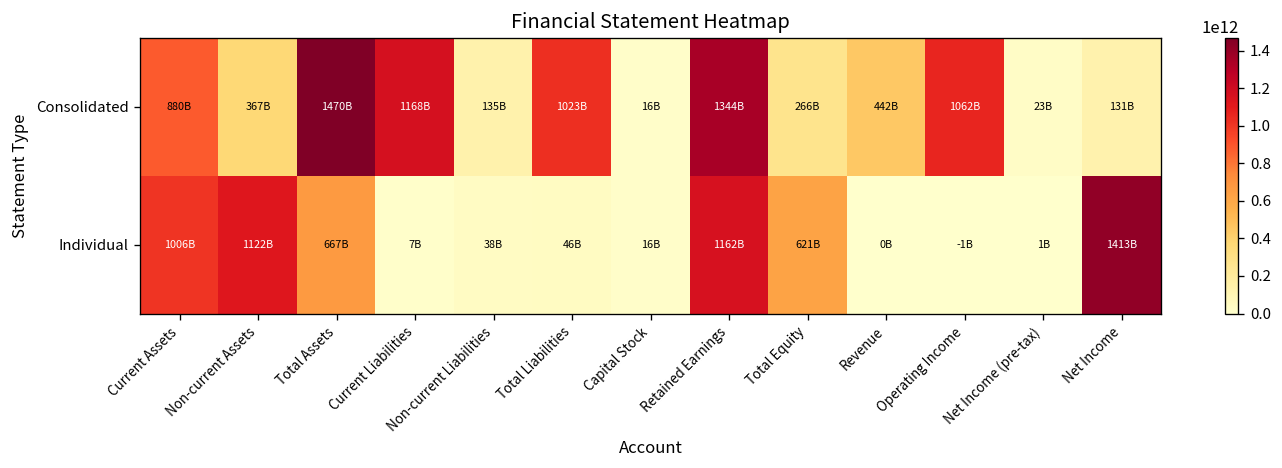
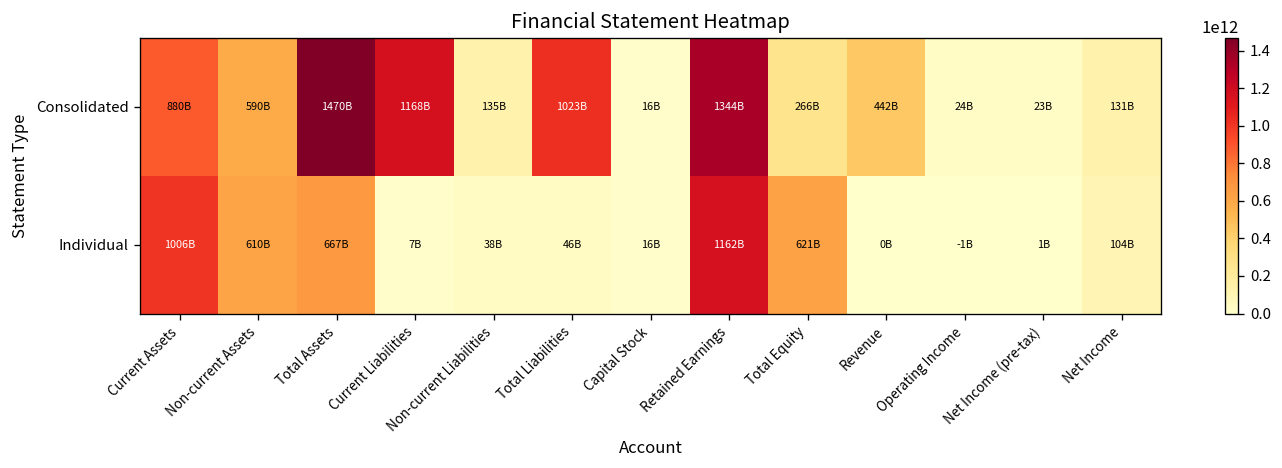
  {
    "Consolidated": {
      "Current Assets": "880B",
-     "Non-current Assets": "367B",
+     "Non-current Assets": "590B",
      "Total Assets": "1470B",
      "Current Liabilities": "1168B",
      "Non-current Liabilities": "135B",
      "Total Liabilities": "1023B",
      "Capital Stock": "16B",
      "Retained Earnings": "1344B",
      "Total Equity": "266B",
      "Revenue": "442B",
-     "Operating Income": "1062B",
+     "Operating Income": "24B",
      "Net Income (pre-tax)": "23B",
      "Net Income": "131B"
    },
    "Individual": {
      "Current Assets": "1006B",
-     "Non-current Assets": "1122B",
+     "Non-current Assets": "610B",
      "Total Assets": "667B",
      "Current Liabilities": "7B",
      "Non-current Liabilities": "38B",
      "Total Liabilities": "46B",
      "Capital Stock": "16B",
      "Retained Earnings": "1162B",
      "Total Equity": "621B",
      "Revenue": "0B",
      "Operating Income": "-1B",
      "Net Income (pre-tax)": "1B",
-     "Net Income": "1413B"
+     "Net Income": "104B"
    }
  }
